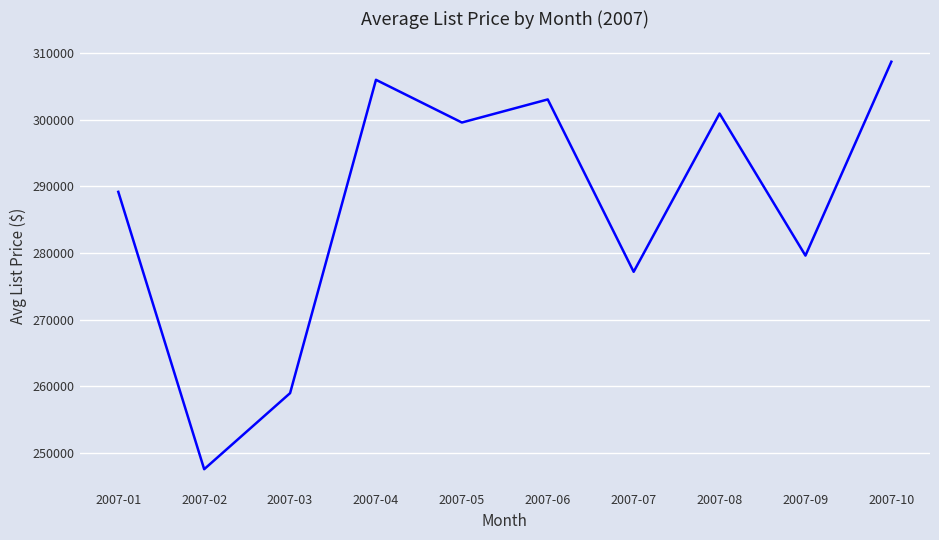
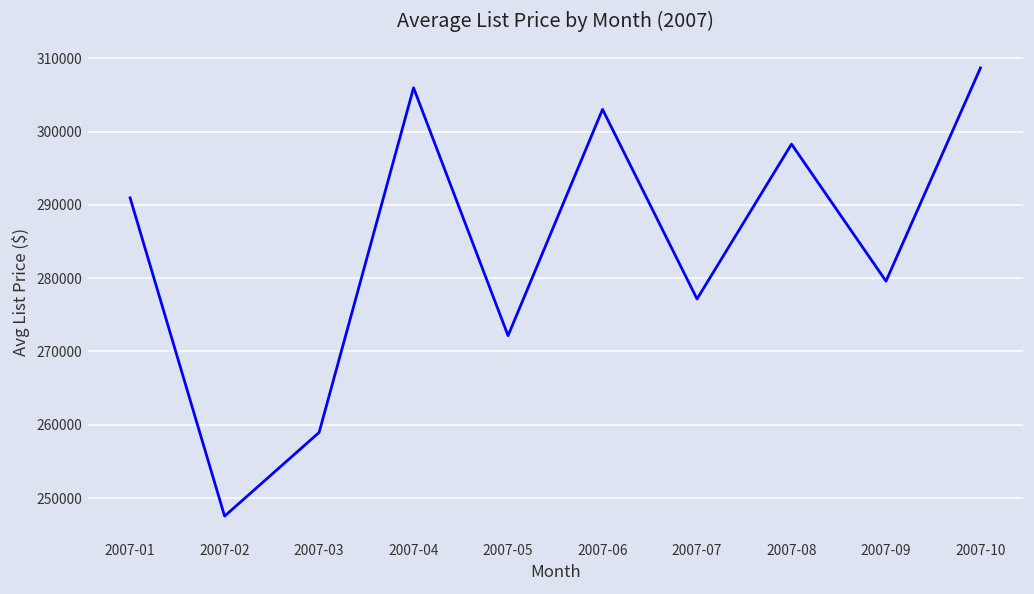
  {
-   "2007-01": 289000,
+   "2007-01": 291000,
    "2007-02": 248000,
    "2007-03": 259000,
    "2007-04": 306000,
-   "2007-05": 300000,
+   "2007-05": 272000,
    "2007-06": 303000,
    "2007-07": 277000,
-   "2007-08": 301000,
+   "2007-08": 298000,
    "2007-09": 280000,
    "2007-10": 309000
  }
